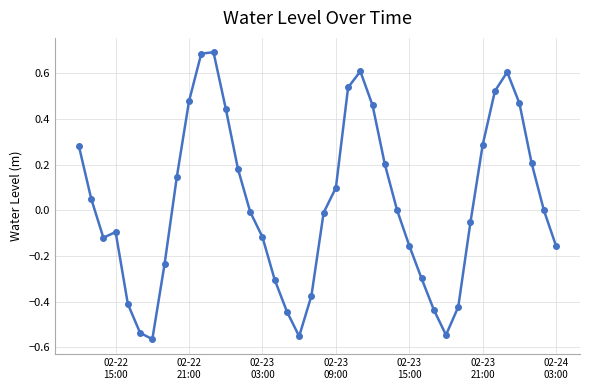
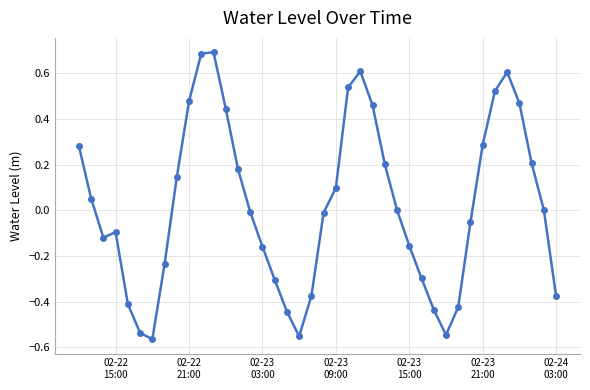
  {
    "02-22 15:00": -0.10,
    "02-22 21:00": 0.48,
-   "02-23 03:00": -0.12,
+   "02-23 03:00": -0.16,
    "02-23 09:00": 0.10,
    "02-23 15:00": -0.16,
    "02-23 21:00": 0.29,
-   "02-24 03:00": -0.16
+   "02-24 03:00": -0.38
  }
